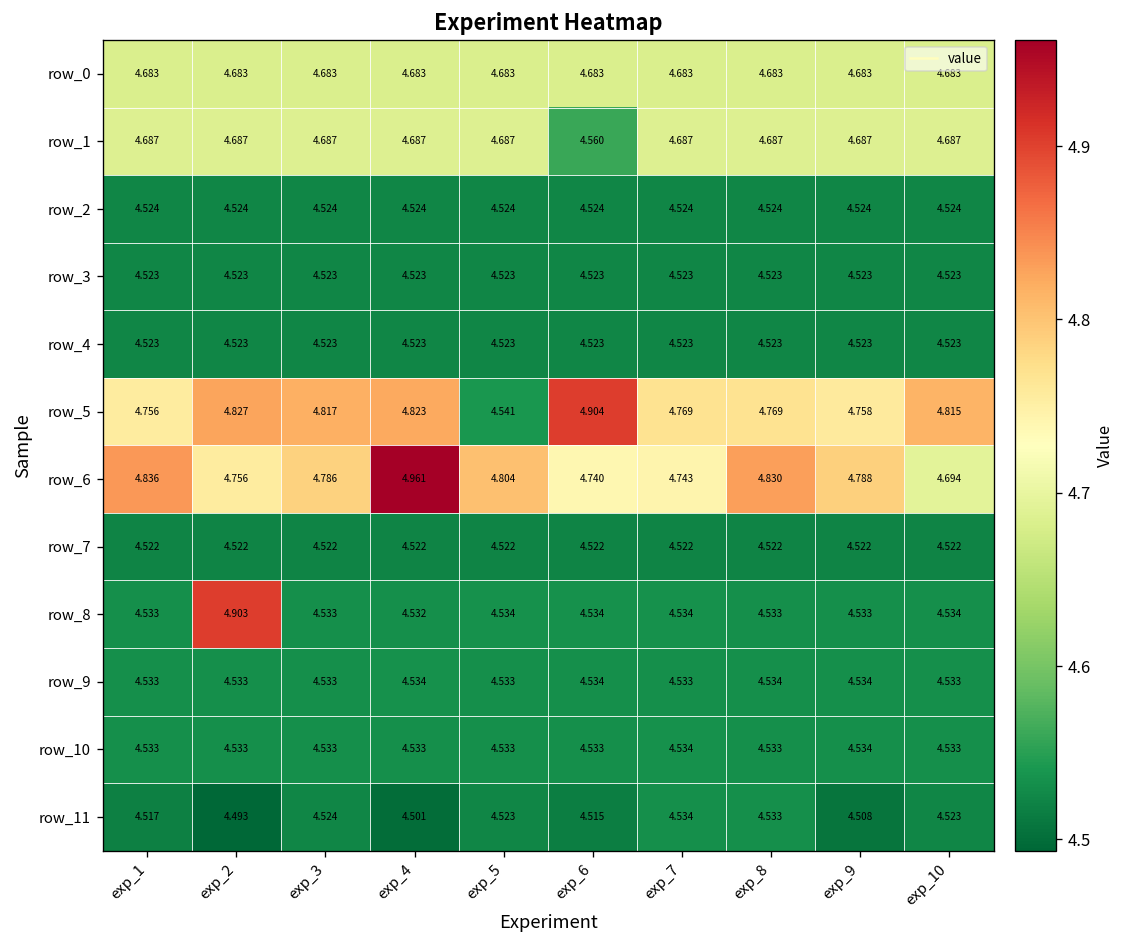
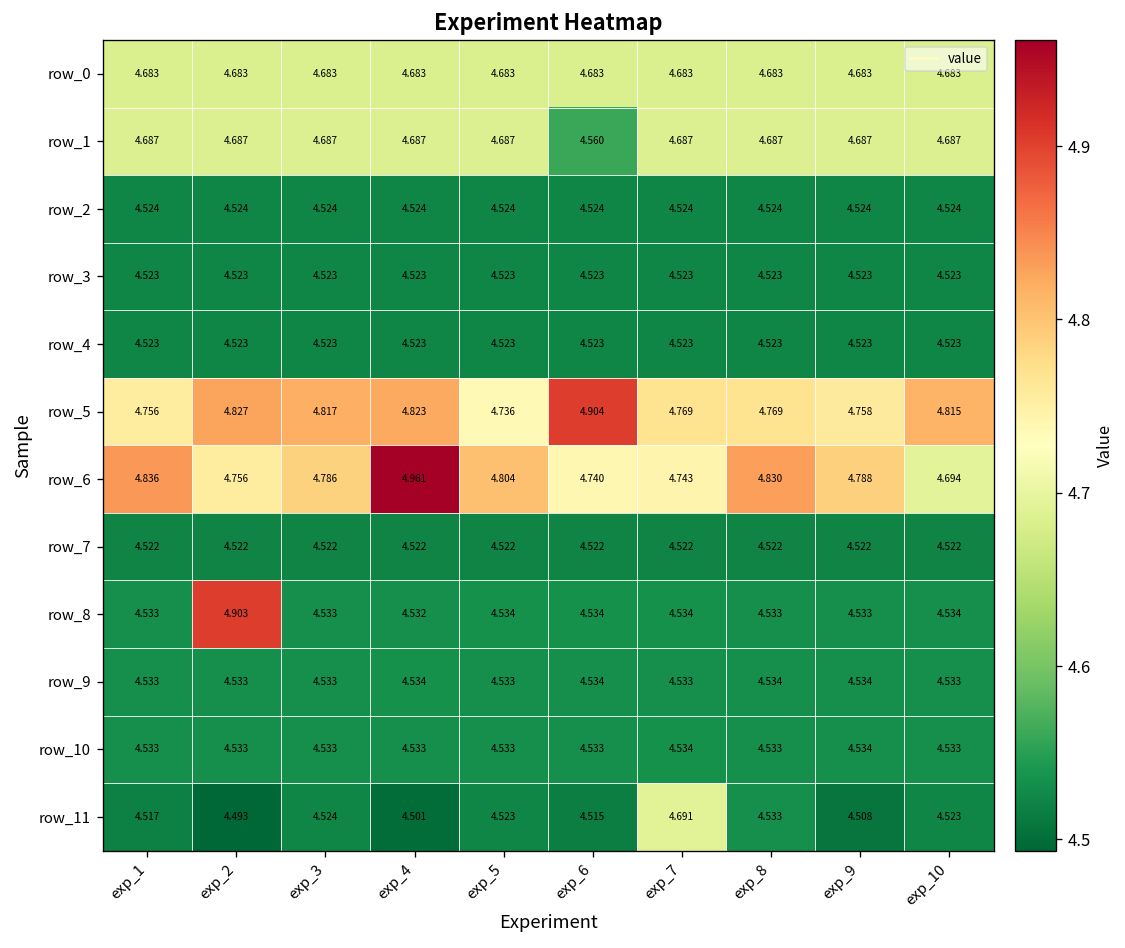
  {
    "row_0": {
      "exp_1": 4.683,
      "exp_2": 4.683,
      "exp_3": 4.683,
      "exp_4": 4.683,
      "exp_5": 4.683,
      "exp_6": 4.683,
      "exp_7": 4.683,
      "exp_8": 4.683,
      "exp_9": 4.683
    },
    "row_1": {
      "exp_1": 4.687,
      "exp_2": 4.687,
      "exp_3": 4.687,
      "exp_4": 4.687,
      "exp_5": 4.687,
      "exp_6": 4.560,
      "exp_7": 4.687,
      "exp_8": 4.687,
      "exp_9": 4.687,
      "exp_10": 4.687
    },
    "row_2": {
      "exp_1": 4.524,
      "exp_2": 4.524,
      "exp_3": 4.524,
      "exp_4": 4.524,
      "exp_5": 4.524,
      "exp_6": 4.524,
      "exp_7": 4.524,
      "exp_8": 4.524,
      "exp_9": 4.524,
      "exp_10": 4.524
    },
    "row_3": {
      "exp_1": 4.523,
      "exp_2": 4.523,
      "exp_3": 4.523,
      "exp_4": 4.523,
      "exp_5": 4.523,
      "exp_6": 4.523,
      "exp_7": 4.523,
      "exp_8": 4.523,
      "exp_9": 4.523,
      "exp_10": 4.523
    },
    "row_4": {
      "exp_1": 4.523,
      "exp_2": 4.523,
      "exp_3": 4.523,
      "exp_4": 4.523,
      "exp_5": 4.523,
      "exp_6": 4.523,
      "exp_7": 4.523,
      "exp_8": 4.523,
      "exp_9": 4.523,
      "exp_10": 4.523
    },
    "row_5": {
      "exp_1": 4.756,
      "exp_2": 4.827,
      "exp_3": 4.817,
      "exp_4": 4.823,
-     "exp_5": 4.541,
+     "exp_5": 4.736,
      "exp_6": 4.904,
      "exp_7": 4.769,
      "exp_8": 4.769,
      "exp_9": 4.758,
      "exp_10": 4.815
    },
    "row_6": {
      "exp_1": 4.836,
      "exp_2": 4.756,
      "exp_3": 4.786,
      "exp_4": 4.961,
      "exp_5": 4.804,
      "exp_6": 4.740,
      "exp_7": 4.743,
      "exp_8": 4.830,
      "exp_9": 4.788,
      "exp_10": 4.694
    },
    "row_7": {
      "exp_1": 4.522,
      "exp_2": 4.522,
      "exp_3": 4.522,
      "exp_4": 4.522,
      "exp_5": 4.522,
      "exp_6": 4.522,
      "exp_7": 4.522,
      "exp_8": 4.522,
      "exp_9": 4.522,
      "exp_10": 4.522
    },
    "row_8": {
      "exp_1": 4.533,
      "exp_2": 4.903,
      "exp_3": 4.533,
      "exp_4": 4.532,
      "exp_5": 4.534,
      "exp_6": 4.534,
      "exp_7": 4.534,
      "exp_8": 4.533,
      "exp_9": 4.533,
      "exp_10": 4.534
    },
    "row_9": {
      "exp_1": 4.533,
      "exp_2": 4.533,
      "exp_3": 4.533,
      "exp_4": 4.534,
      "exp_5": 4.533,
      "exp_6": 4.534,
      "exp_7": 4.533,
      "exp_8": 4.534,
      "exp_9": 4.534,
      "exp_10": 4.533
    },
    "row_10": {
      "exp_1": 4.533,
      "exp_2": 4.533,
      "exp_3": 4.533,
      "exp_4": 4.533,
      "exp_5": 4.533,
      "exp_6": 4.533,
      "exp_7": 4.534,
      "exp_8": 4.533,
      "exp_9": 4.534,
      "exp_10": 4.533
    },
    "row_11": {
      "exp_1": 4.517,
      "exp_2": 4.493,
      "exp_3": 4.524,
      "exp_4": 4.501,
      "exp_5": 4.523,
      "exp_6": 4.515,
-     "exp_7": 4.534,
+     "exp_7": 4.691,
      "exp_8": 4.533,
      "exp_9": 4.508,
      "exp_10": 4.523
    }
  }
